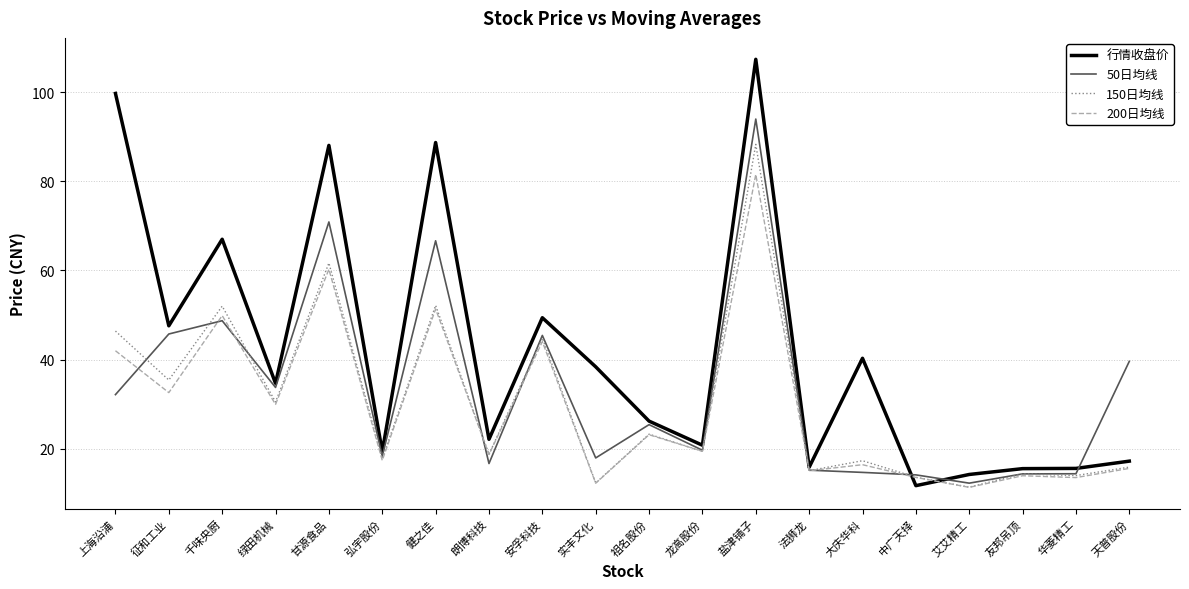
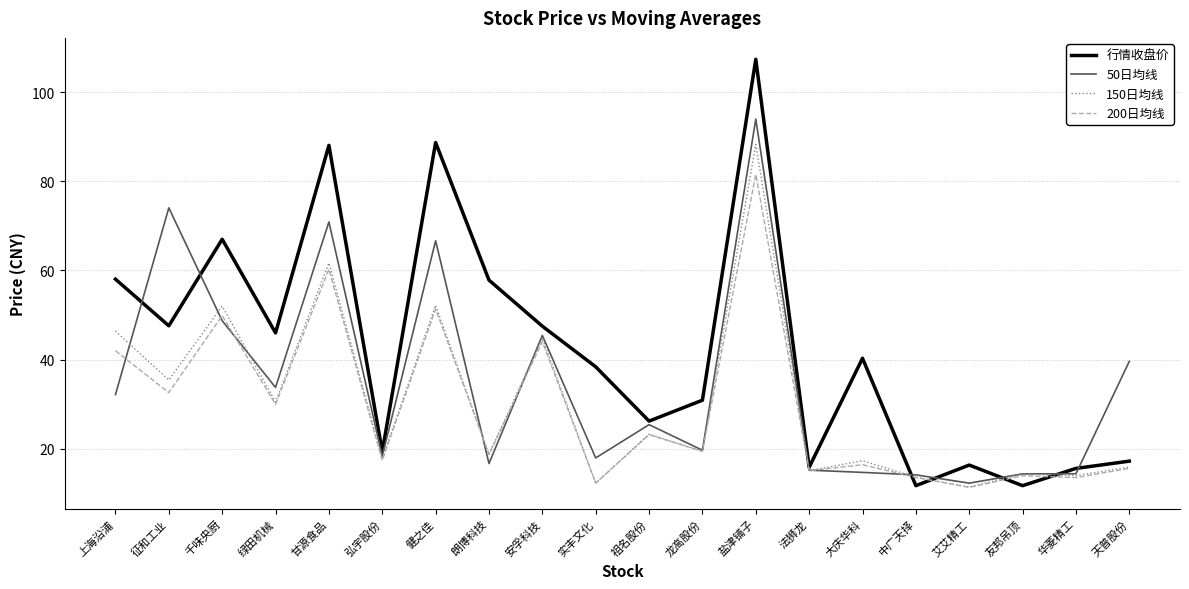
  {
    "行情收盘价": {
-     "上海沿浦": 100,
+     "上海沿浦": 58,
      "征和工业": 48,
      "千味央厨": 67,
-     "绿田机械": 35,
+     "绿田机械": 46,
      "甘源食品": 88,
      "弘宇股份": 19,
      "健之佳": 89,
-     "朗博科技": 22,
-     "安孚科技": 49,
+     "朗博科技": 58,
+     "安孚科技": 48,
      "实丰文化": 38,
      "祖名股份": 26,
-     "龙高股份": 21,
+     "龙高股份": 31,
      "盐津铺子": 107,
      "法狮龙": 16,
      "大庆华科": 40,
      "中广天择": 12,
-     "艾艾精工": 14,
-     "友邦吊顶": 16,
+     "艾艾精工": 16,
+     "友邦吊顶": 12,
      "华菱精工": 16,
      "天普股份": 17
    },
    "50日均线": {
      "上海沿浦": 32,
-     "征和工业": 46,
+     "征和工业": 74,
      "千味央厨": 49,
      "绿田机械": 34,
      "甘源食品": 71,
      "健之佳": 67,
      "朗博科技": 17,
      "安孚科技": 45,
      "实丰文化": 18,
      "祖名股份": 25,
      "盐津铺子": 94,
      "大庆华科": 15,
      "艾艾精工": 12,
      "天普股份": 40
    }
  }
